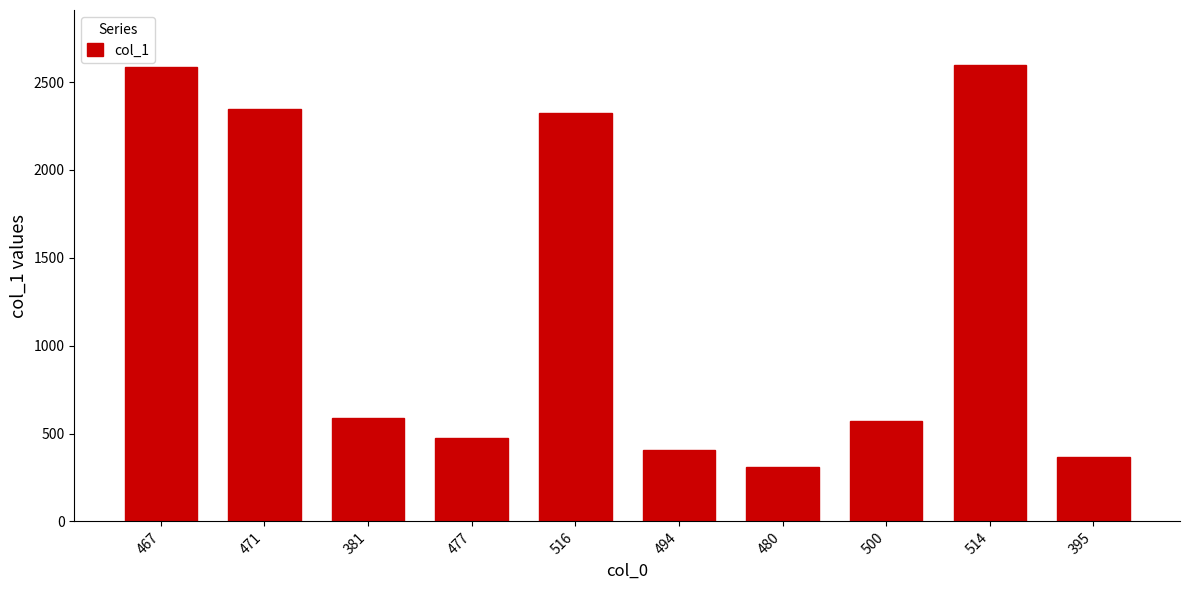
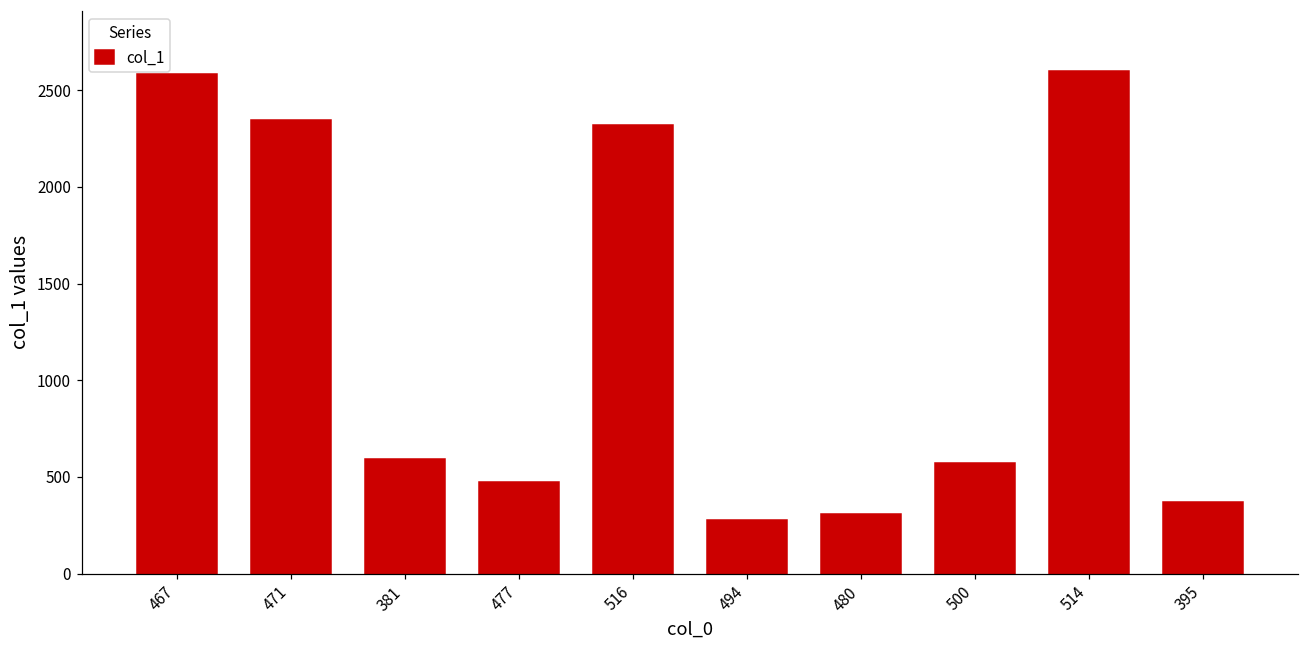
  {
    "467": 2590,
    "471": 2350,
    "381": 590,
    "477": 470,
    "516": 2320,
-   "494": 410,
+   "494": 280,
    "480": 310,
    "500": 570,
    "514": 2600,
    "395": 370
  }
